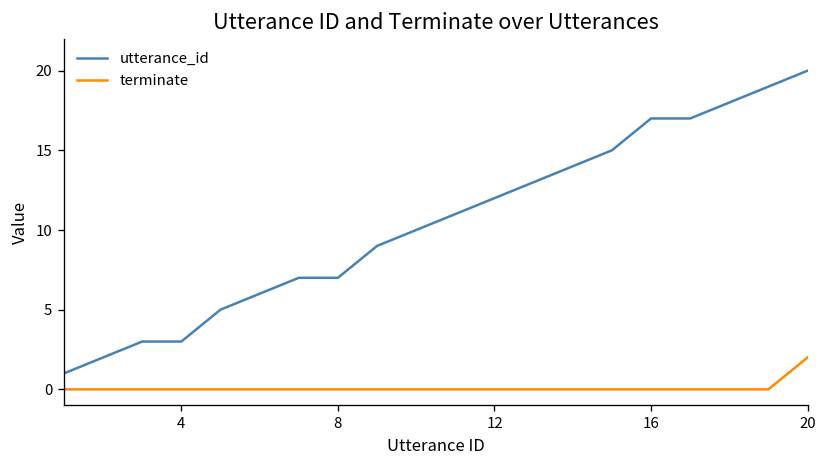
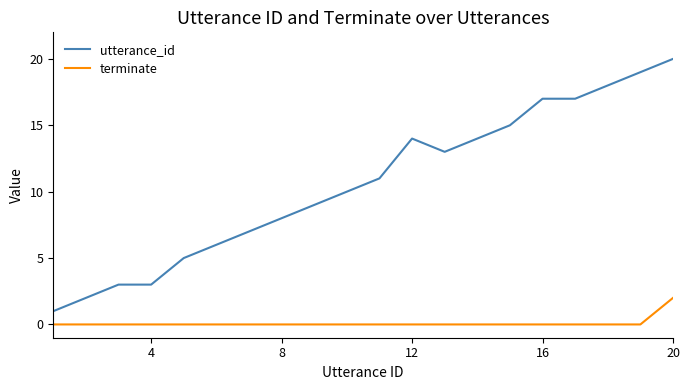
  {
    "utterance_id": {
      "4": 3,
-     "8": 7,
-     "12": 12,
+     "8": 8,
+     "12": 14,
      "16": 17,
      "20": 20
    },
    "terminate": {
      "4": 0,
      "8": 0,
      "12": 0,
      "16": 0,
      "20": 2
    }
  }
